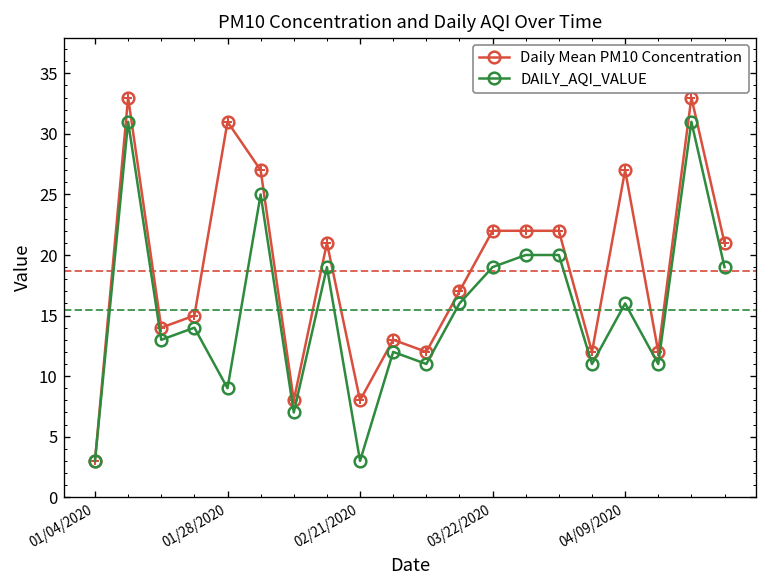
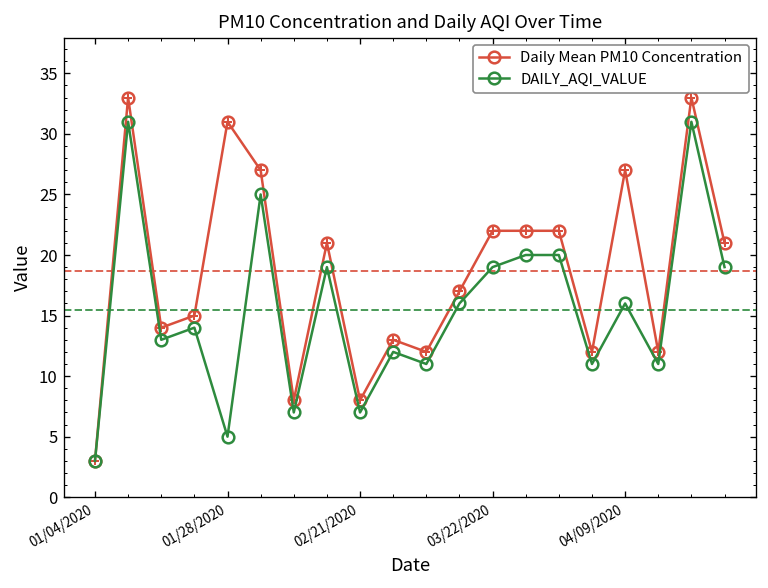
  {
    "Daily Mean PM10 Concentration": {
      "01/28/2020": 31,
      "02/21/2020": 8,
      "03/22/2020": 22,
      "04/09/2020": 27
    },
    "DAILY_AQI_VALUE": {
-     "01/28/2020": 9,
-     "02/21/2020": 3,
+     "01/28/2020": 5,
+     "02/21/2020": 7,
      "03/22/2020": 19,
      "04/09/2020": 16
    }
  }
